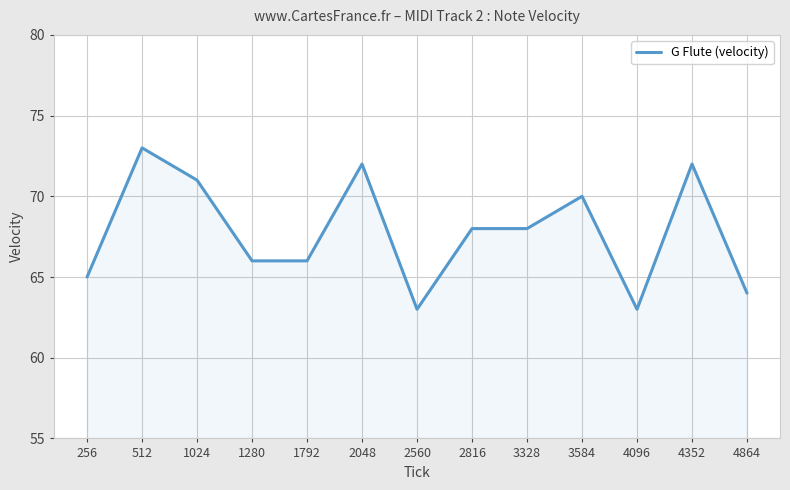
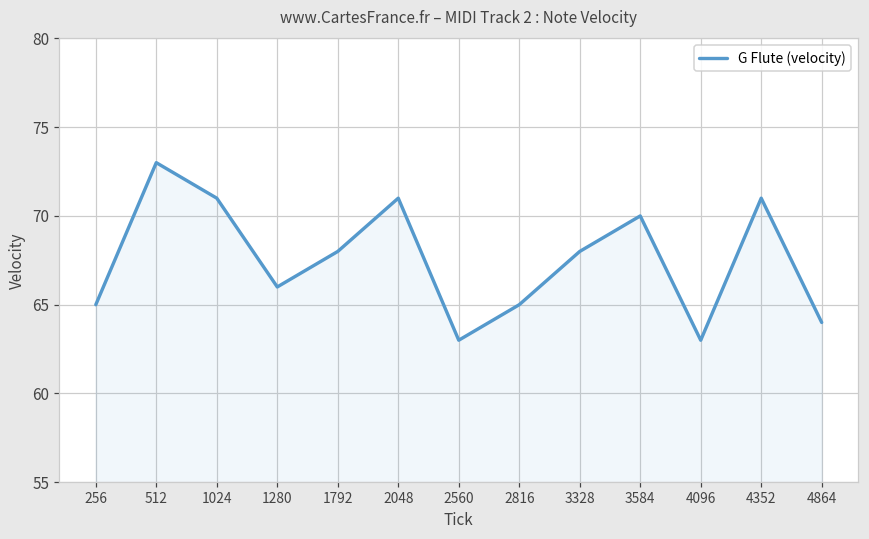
  {
    "256": 65,
    "512": 73,
    "1024": 71,
    "1280": 66,
-   "1792": 66,
-   "2048": 72,
+   "1792": 68,
+   "2048": 71,
    "2560": 63,
-   "2816": 68,
+   "2816": 65,
    "3328": 68,
    "3584": 70,
    "4096": 63,
-   "4352": 72,
+   "4352": 71,
    "4864": 64
  }
